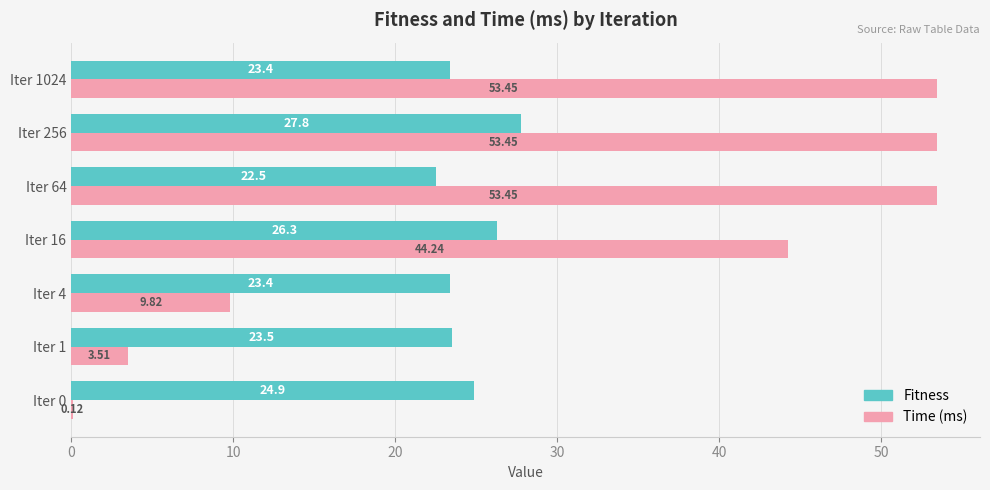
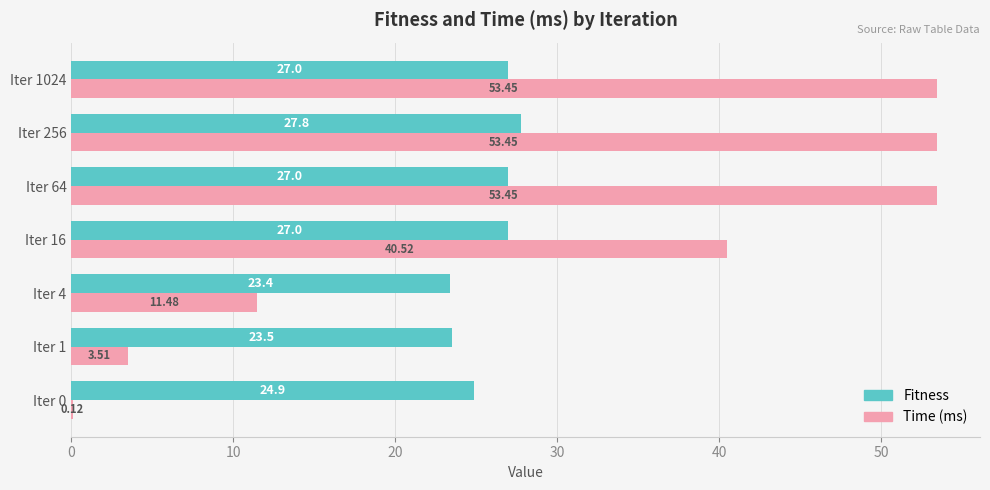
  {
    "Fitness": {
-     "Iter 1024": 23.4,
+     "Iter 1024": 27.0,
      "Iter 256": 27.8,
-     "Iter 64": 22.5,
-     "Iter 16": 26.3,
+     "Iter 64": 27.0,
+     "Iter 16": 27.0,
      "Iter 4": 23.4,
      "Iter 1": 23.5,
      "Iter 0": 24.9
    },
    "Time (ms)": {
      "Iter 1024": 53.45,
      "Iter 256": 53.45,
      "Iter 64": 53.45,
-     "Iter 16": 44.24,
-     "Iter 4": 9.82,
+     "Iter 16": 40.52,
+     "Iter 4": 11.48,
      "Iter 1": 3.51,
      "Iter 0": 0.12
    }
  }
